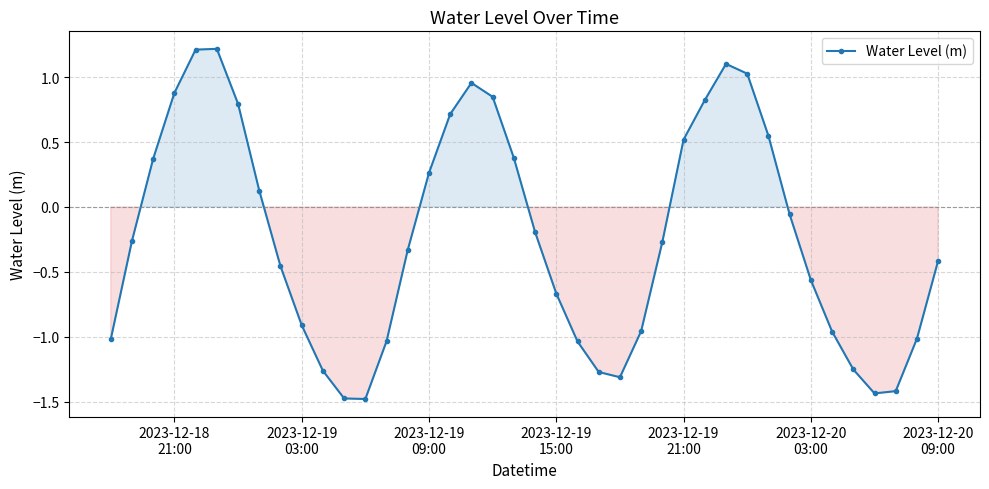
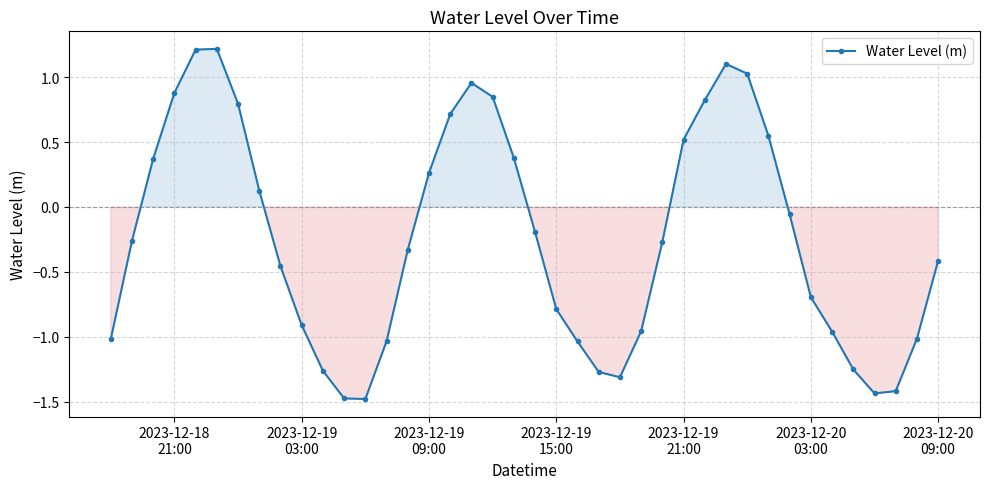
  {
    "2023-12-18 21:00": 0.88,
    "2023-12-19 03:00": -0.91,
    "2023-12-19 09:00": 0.26,
-   "2023-12-19 15:00": -0.67,
+   "2023-12-19 15:00": -0.79,
    "2023-12-19 21:00": 0.52,
-   "2023-12-20 03:00": -0.56,
+   "2023-12-20 03:00": -0.69,
    "2023-12-20 09:00": -0.41
  }
